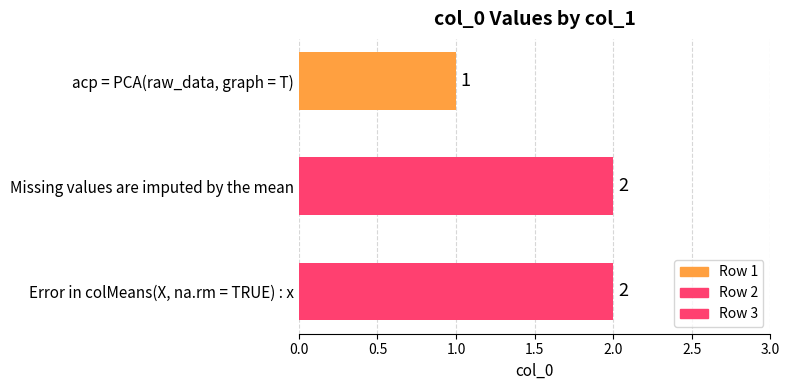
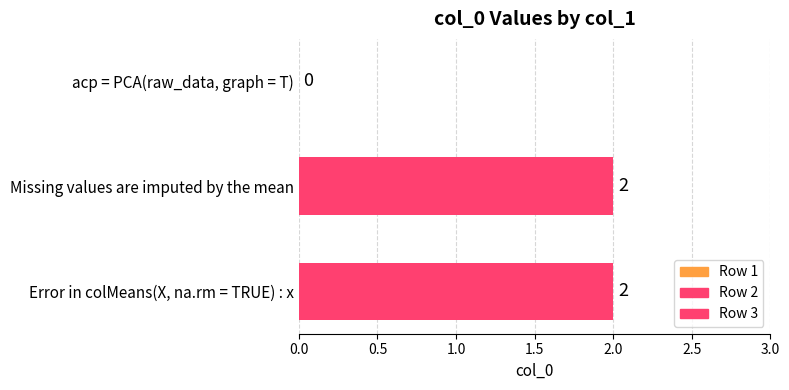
  {
-   "acp = PCA(raw_data, graph = T)": 1,
+   "acp = PCA(raw_data, graph = T)": 0,
    "Missing values are imputed by the mean": 2,
    "Error in colMeans(X, na.rm = TRUE) : x": 2
  }
